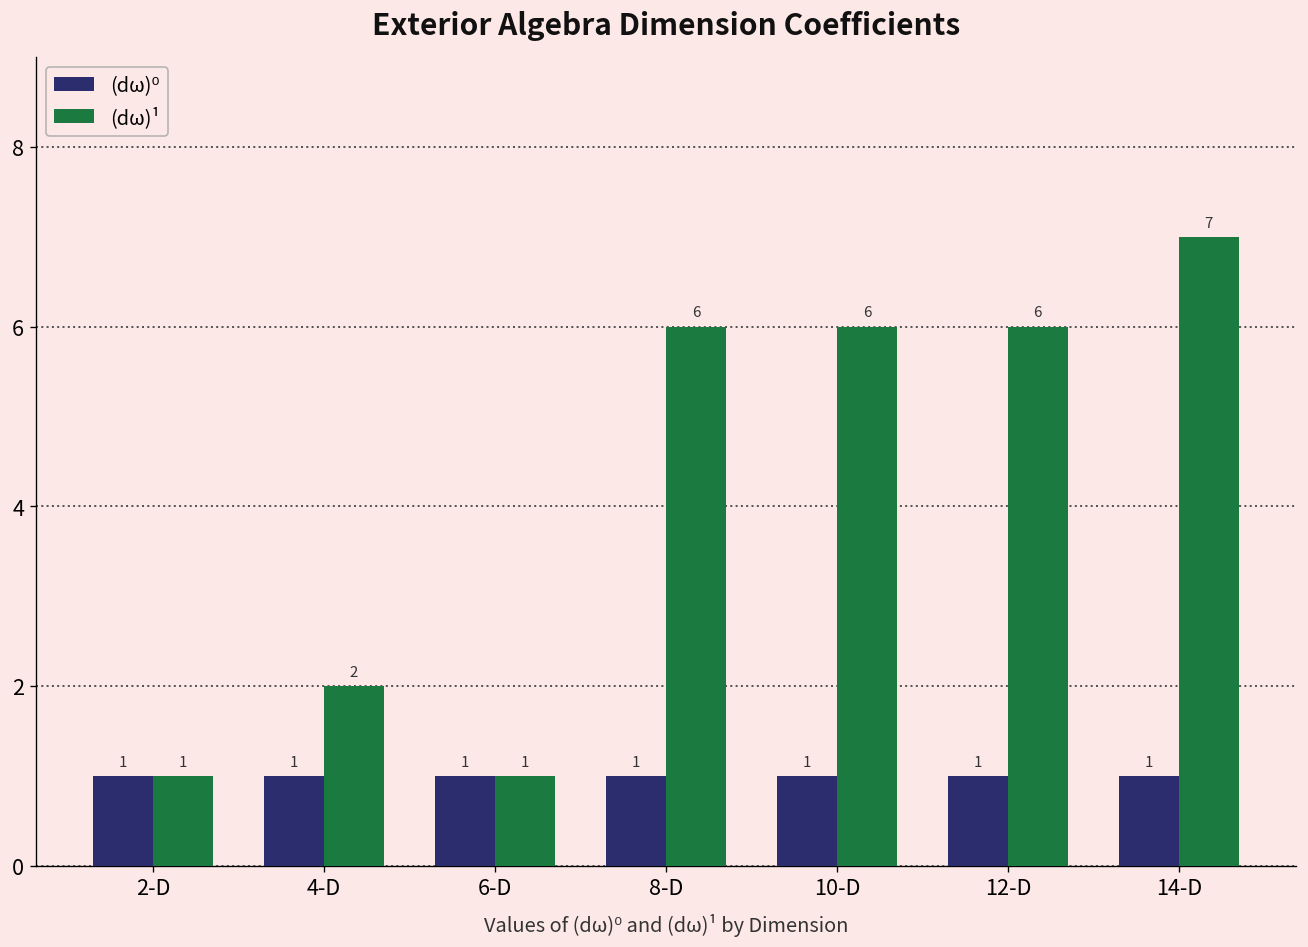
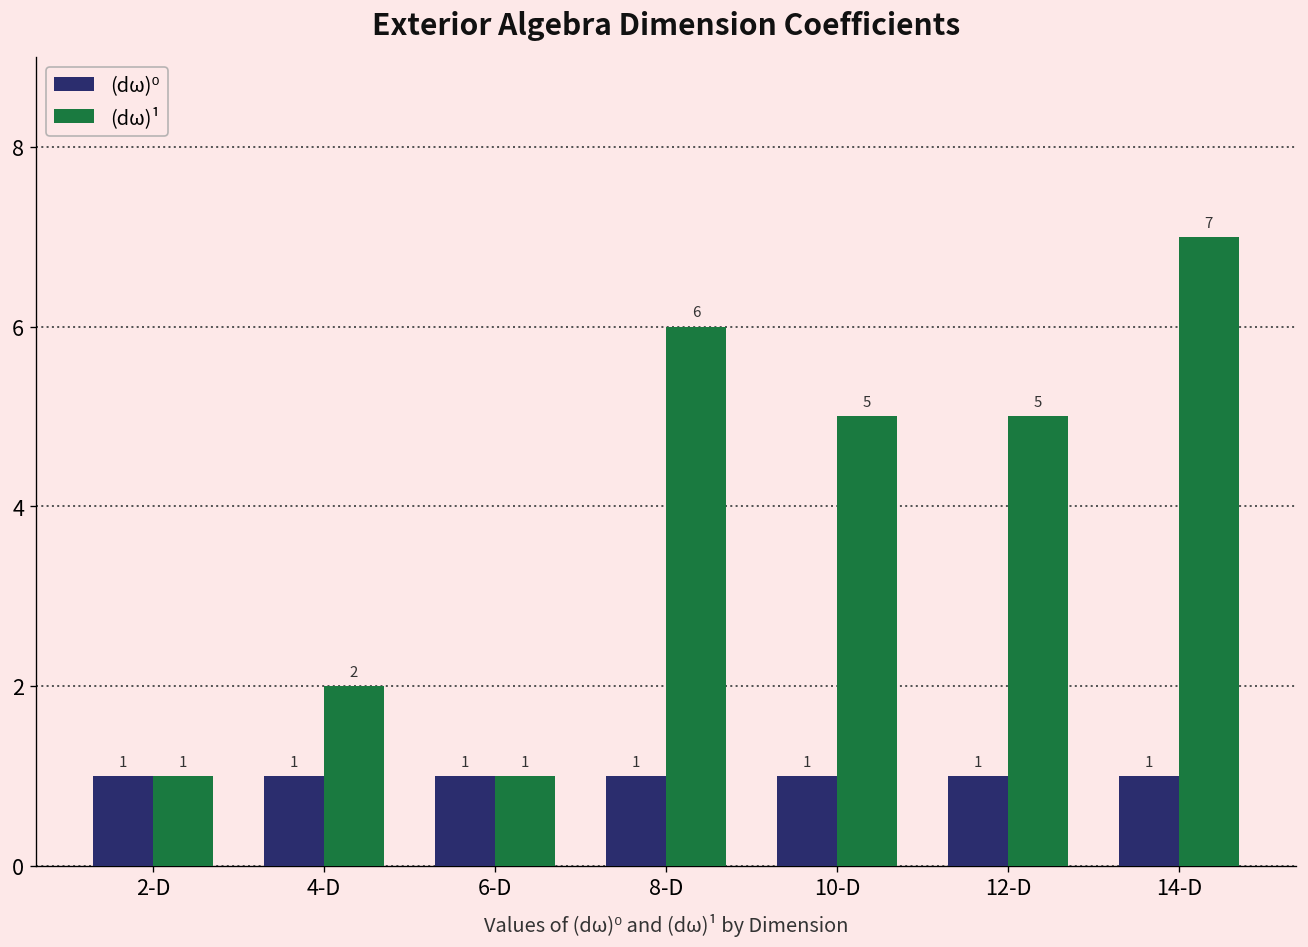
  {
    "(dω)⁰": {
      "2-D": 1,
      "4-D": 1,
      "6-D": 1,
      "8-D": 1,
      "10-D": 1,
      "12-D": 1,
      "14-D": 1
    },
    "(dω)¹": {
      "2-D": 1,
      "4-D": 2,
      "6-D": 1,
      "8-D": 6,
-     "10-D": 6,
-     "12-D": 6,
+     "10-D": 5,
+     "12-D": 5,
      "14-D": 7
    }
  }
